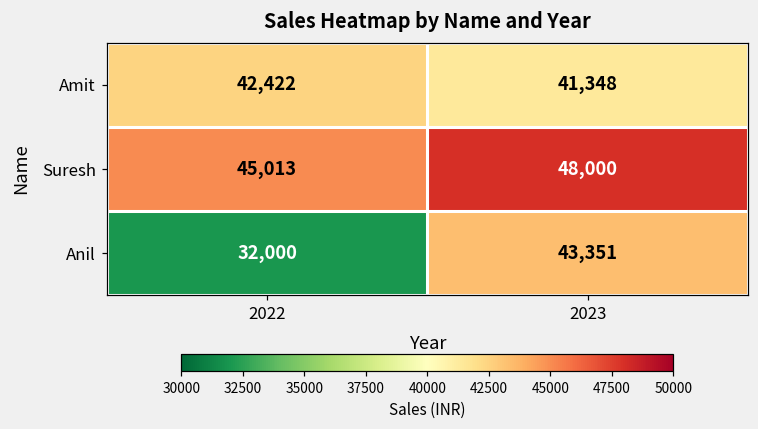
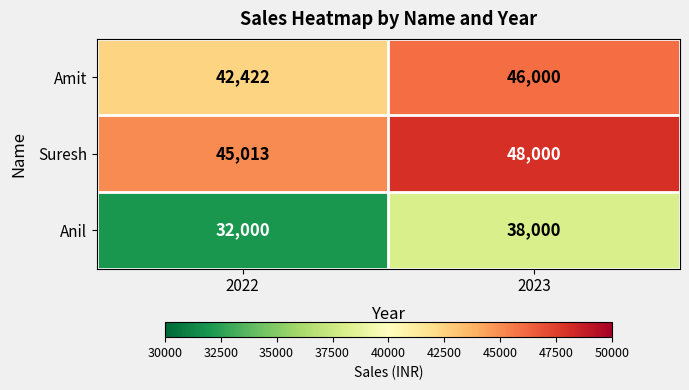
  {
    "Amit": {
      "2022": "42,422",
-     "2023": "41,348"
+     "2023": "46,000"
    },
    "Suresh": {
      "2022": "45,013",
      "2023": "48,000"
    },
    "Anil": {
      "2022": "32,000",
-     "2023": "43,351"
+     "2023": "38,000"
    }
  }
